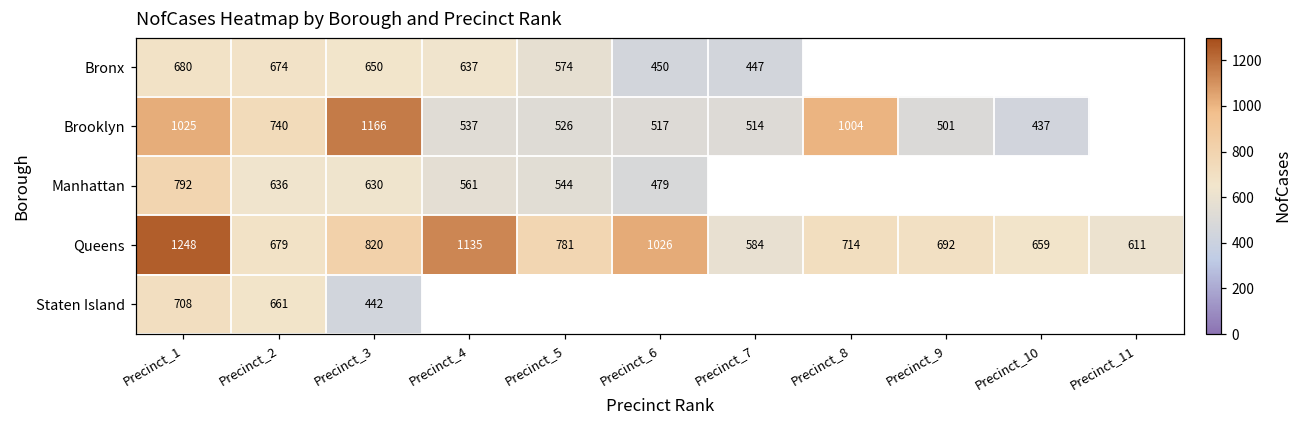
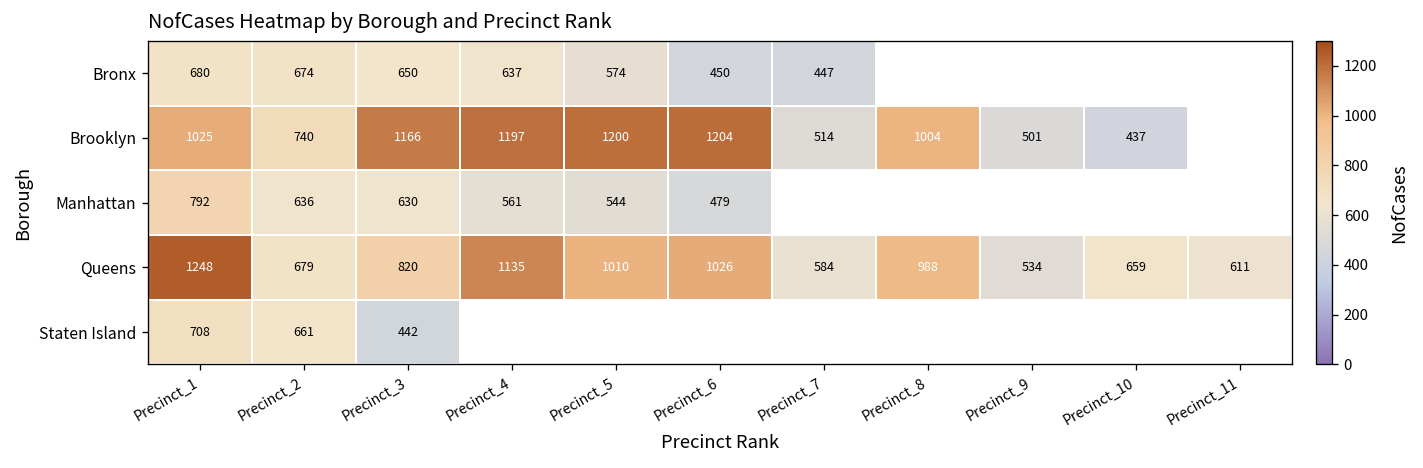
  {
    "Bronx": {
      "Precinct_1": 680,
      "Precinct_2": 674,
      "Precinct_3": 650,
      "Precinct_4": 637,
      "Precinct_5": 574,
      "Precinct_6": 450,
      "Precinct_7": 447
    },
    "Brooklyn": {
      "Precinct_1": 1025,
      "Precinct_2": 740,
      "Precinct_3": 1166,
-     "Precinct_4": 537,
-     "Precinct_5": 526,
-     "Precinct_6": 517,
+     "Precinct_4": 1197,
+     "Precinct_5": 1200,
+     "Precinct_6": 1204,
      "Precinct_7": 514,
      "Precinct_8": 1004,
      "Precinct_9": 501,
      "Precinct_10": 437
    },
    "Manhattan": {
      "Precinct_1": 792,
      "Precinct_2": 636,
      "Precinct_3": 630,
      "Precinct_4": 561,
      "Precinct_5": 544,
      "Precinct_6": 479
    },
    "Queens": {
      "Precinct_1": 1248,
      "Precinct_2": 679,
      "Precinct_3": 820,
      "Precinct_4": 1135,
-     "Precinct_5": 781,
+     "Precinct_5": 1010,
      "Precinct_6": 1026,
      "Precinct_7": 584,
-     "Precinct_8": 714,
-     "Precinct_9": 692,
+     "Precinct_8": 988,
+     "Precinct_9": 534,
      "Precinct_10": 659,
      "Precinct_11": 611
    },
    "Staten Island": {
      "Precinct_1": 708,
      "Precinct_2": 661,
      "Precinct_3": 442
    }
  }
